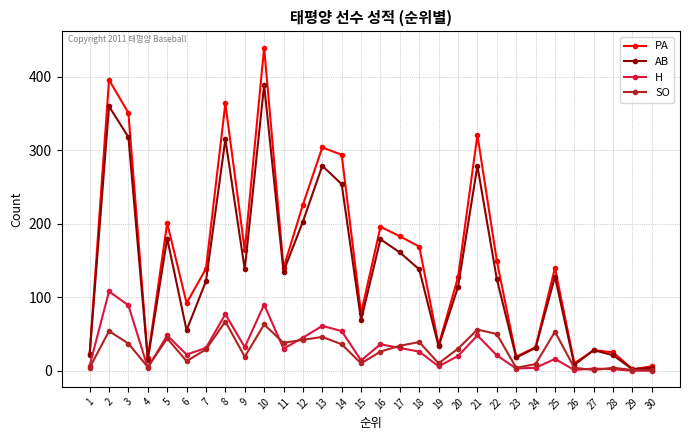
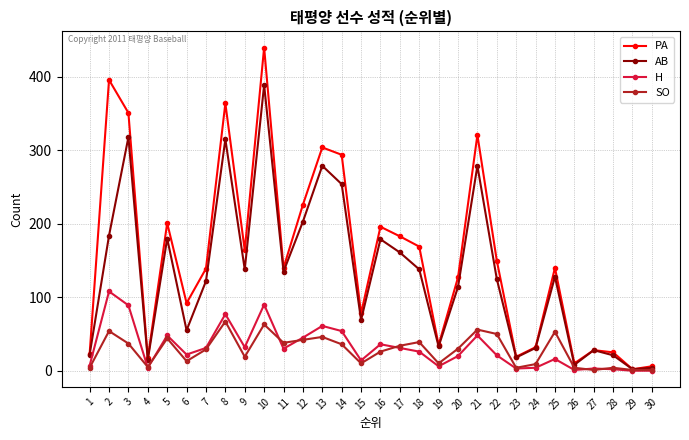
  {
    "PA": {
      "2": 400,
      "3": 350,
      "5": 200,
      "6": 90,
      "7": 140,
      "8": 360,
      "9": 160,
      "10": 440,
      "11": 140,
      "12": 230,
      "13": 300,
      "14": 290,
      "15": 80,
      "16": 200,
      "17": 180,
      "18": 170,
      "20": 130,
      "21": 320,
      "22": 150,
      "25": 140,
      "28": 30
    },
    "AB": {
-     "2": 360,
+     "2": 180,
      "3": 320,
      "5": 180,
      "6": 60,
      "7": 120,
      "8": 320,
      "9": 140,
      "10": 390,
      "11": 140,
      "12": 200,
      "13": 280,
      "14": 250,
      "15": 70,
      "16": 180,
      "17": 160,
      "18": 140,
      "20": 110,
      "21": 280,
      "22": 130,
      "25": 130,
      "28": 20
    }
  }
